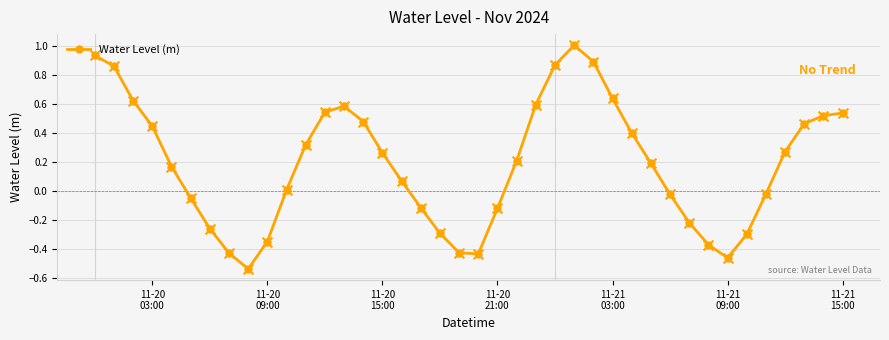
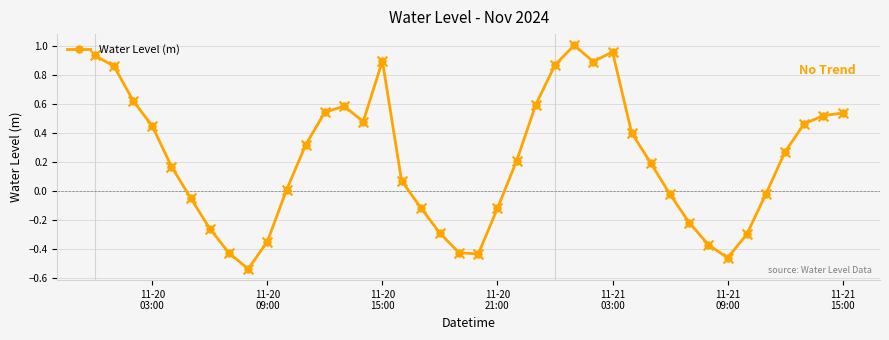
  {
    "11-20 03:00": 0.45,
    "11-20 09:00": -0.35,
-   "11-20 15:00": 0.26,
+   "11-20 15:00": 0.90,
    "11-20 21:00": -0.12,
-   "11-21 03:00": 0.64,
+   "11-21 03:00": 0.96,
    "11-21 09:00": -0.46,
    "11-21 15:00": 0.54
  }
